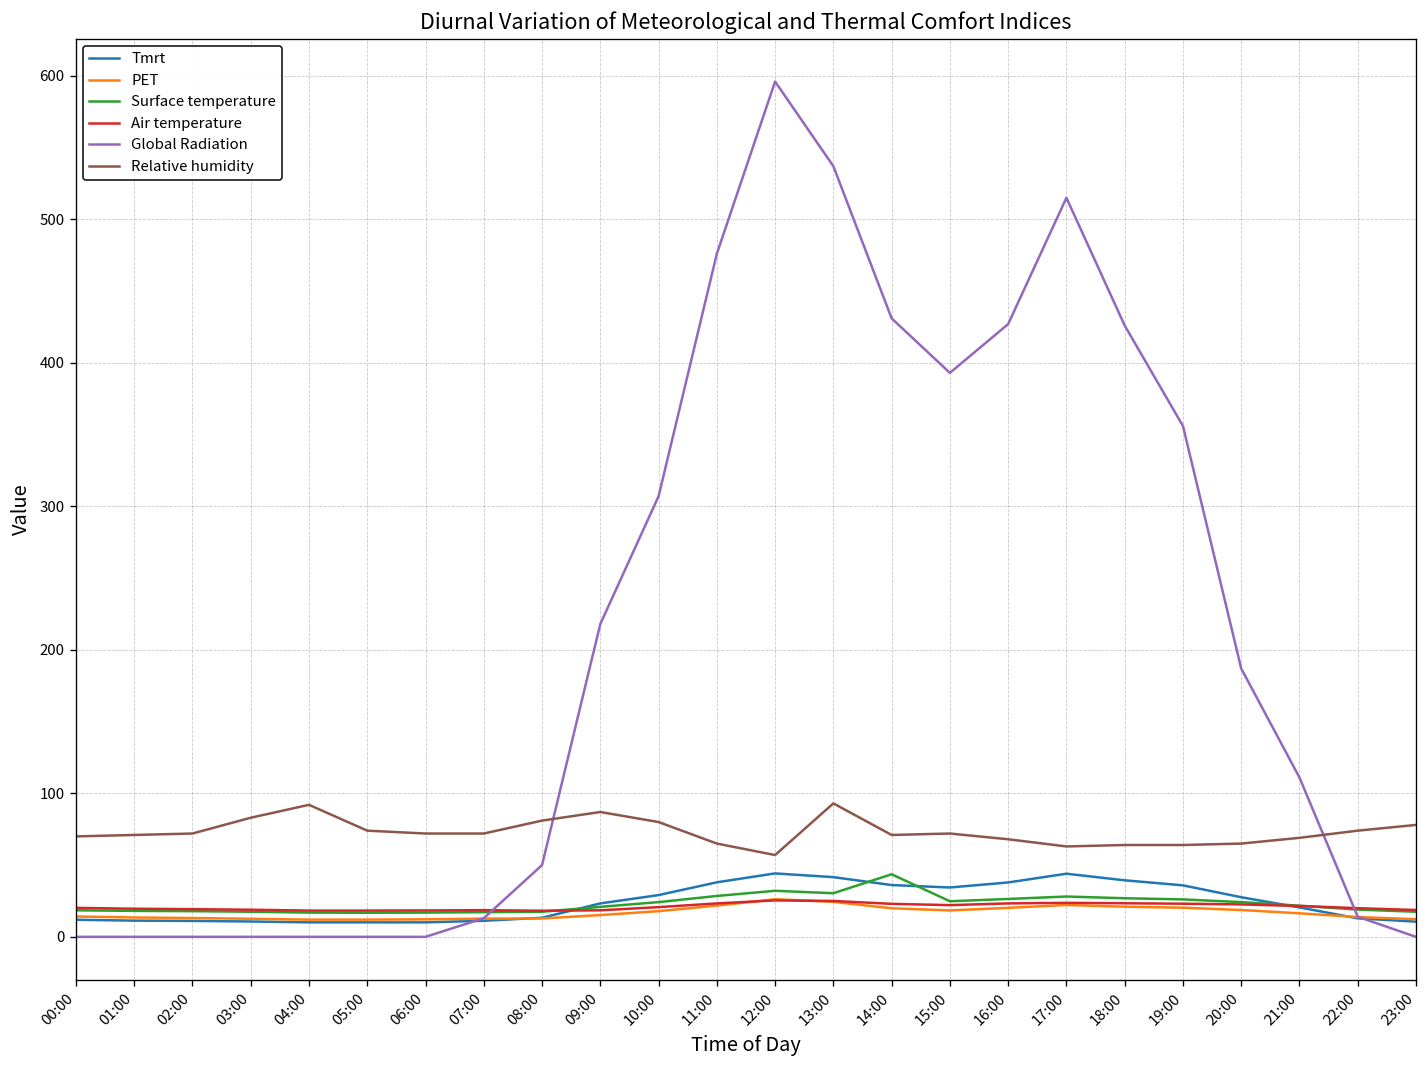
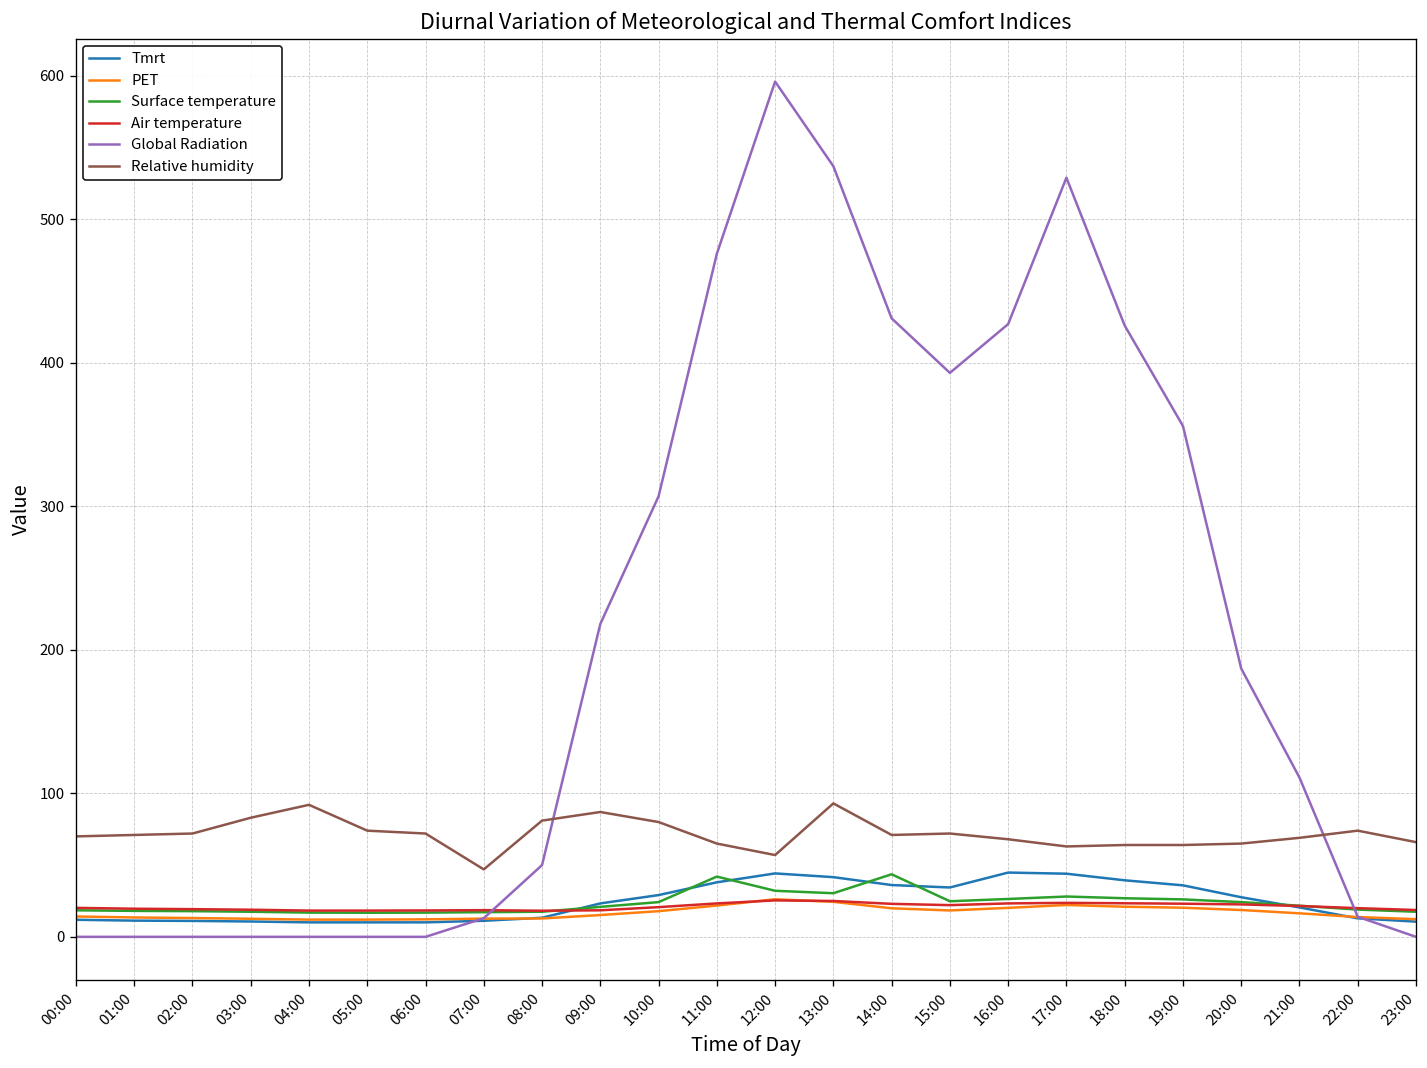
  {
    "Tmrt": {
      "00:00": 12,
      "01:00": 11,
      "09:00": 23,
      "10:00": 29,
      "11:00": 38,
      "12:00": 44,
      "13:00": 42,
      "14:00": 36,
      "15:00": 34,
-     "16:00": 38,
+     "16:00": 45,
      "17:00": 44,
      "18:00": 39,
      "19:00": 36,
      "20:00": 28
    },
    "PET": {
      "00:00": 14,
      "01:00": 14,
      "09:00": 15,
      "10:00": 18,
      "14:00": 20,
      "15:00": 18,
      "16:00": 20,
      "18:00": 21,
      "19:00": 20,
      "20:00": 19,
      "21:00": 16
    },
    "Surface temperature": {
      "09:00": 21,
      "10:00": 24,
-     "11:00": 29,
+     "11:00": 42,
      "12:00": 32,
      "13:00": 30,
      "14:00": 44,
      "15:00": 25,
      "16:00": 26,
      "17:00": 28,
      "18:00": 27,
      "19:00": 26
    },
    "Air temperature": {
      "09:00": 19,
      "10:00": 21,
      "14:00": 23,
      "15:00": 22,
      "16:00": 23,
      "18:00": 23,
      "19:00": 23
    },
    "Global Radiation": {
      "00:00": 0,
      "01:00": 0,
      "02:00": 0,
      "03:00": 0,
      "04:00": 0,
      "05:00": 0,
      "06:00": 0,
      "08:00": 50,
      "09:00": 218,
      "10:00": 307,
      "11:00": 476,
      "12:00": 596,
      "13:00": 537,
      "14:00": 431,
      "15:00": 393,
      "16:00": 427,
-     "17:00": 515,
+     "17:00": 529,
      "18:00": 426,
      "19:00": 356,
      "20:00": 187,
      "21:00": 111,
      "23:00": 0
    },
    "Relative humidity": {
      "00:00": 70,
      "01:00": 71,
      "02:00": 72,
      "03:00": 83,
      "04:00": 92,
      "05:00": 74,
      "06:00": 72,
-     "07:00": 72,
+     "07:00": 47,
      "08:00": 81,
      "09:00": 87,
      "10:00": 80,
      "11:00": 65,
      "12:00": 57,
      "13:00": 93,
      "14:00": 71,
      "15:00": 72,
      "16:00": 68,
      "17:00": 63,
      "18:00": 64,
      "19:00": 64,
      "20:00": 65,
      "21:00": 69,
      "22:00": 74,
-     "23:00": 78
+     "23:00": 66
    }
  }
